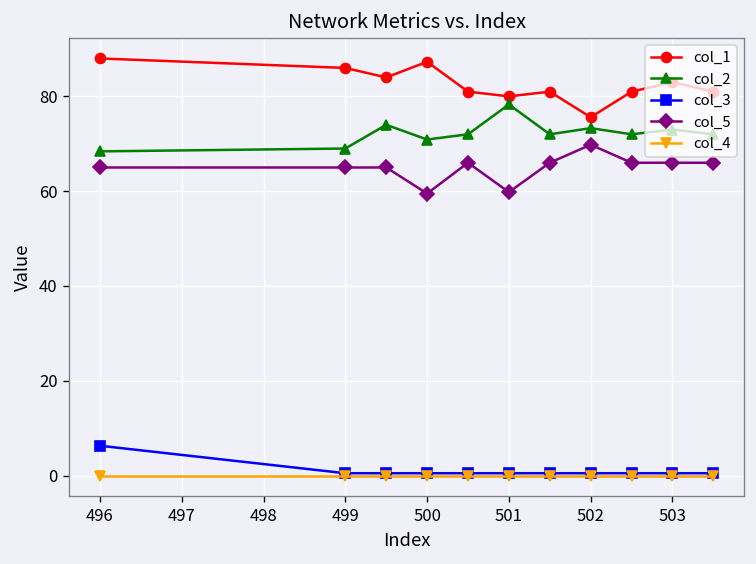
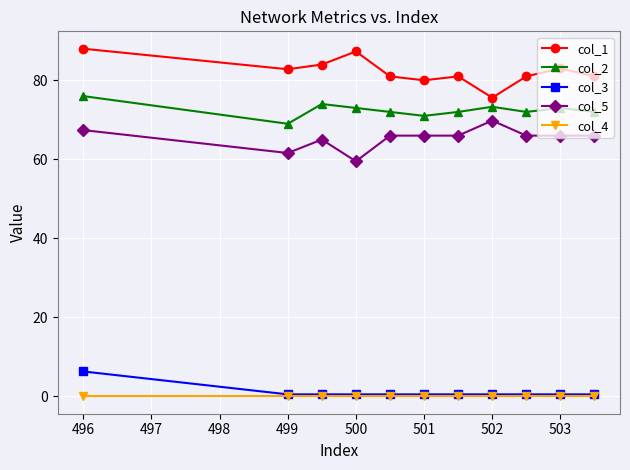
  {
    "col_1": {
      "496": 88,
-     "499": 86,
+     "499": 83,
      "500": 87,
      "501": 80,
      "502": 76
    },
    "col_2": {
-     "496": 68,
+     "496": 76,
      "499": 69,
-     "500": 71,
-     "501": 78,
+     "500": 73,
+     "501": 71,
      "502": 73
    },
    "col_3": {
      "496": 6
    },
    "col_5": {
-     "496": 65,
-     "499": 65,
+     "496": 67,
+     "499": 62,
      "500": 60,
-     "501": 60,
+     "501": 66,
      "502": 70
    },
    "col_4": {
      "496": 0
    }
  }
